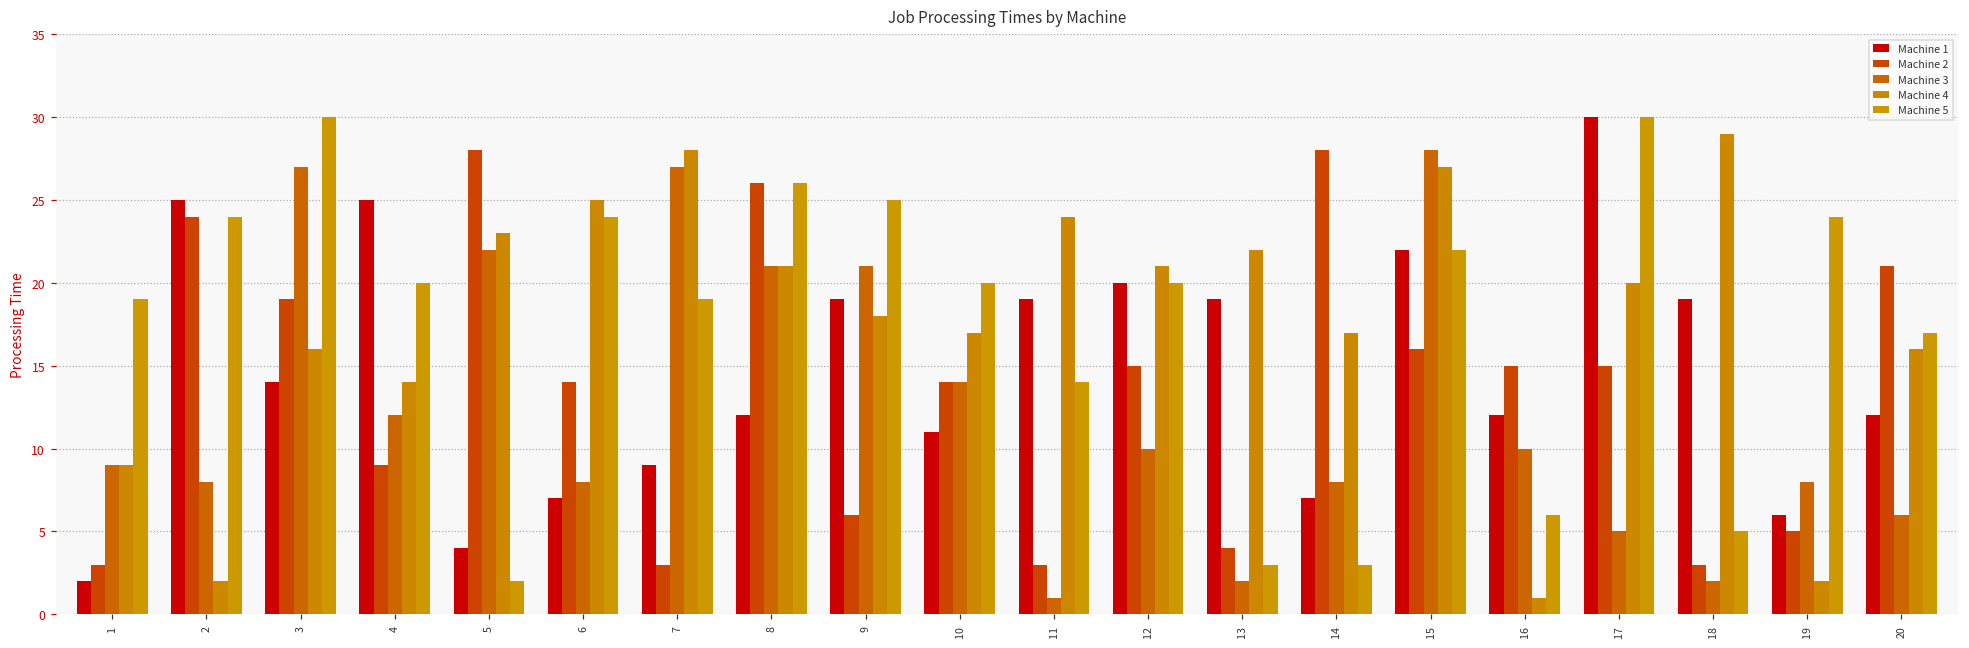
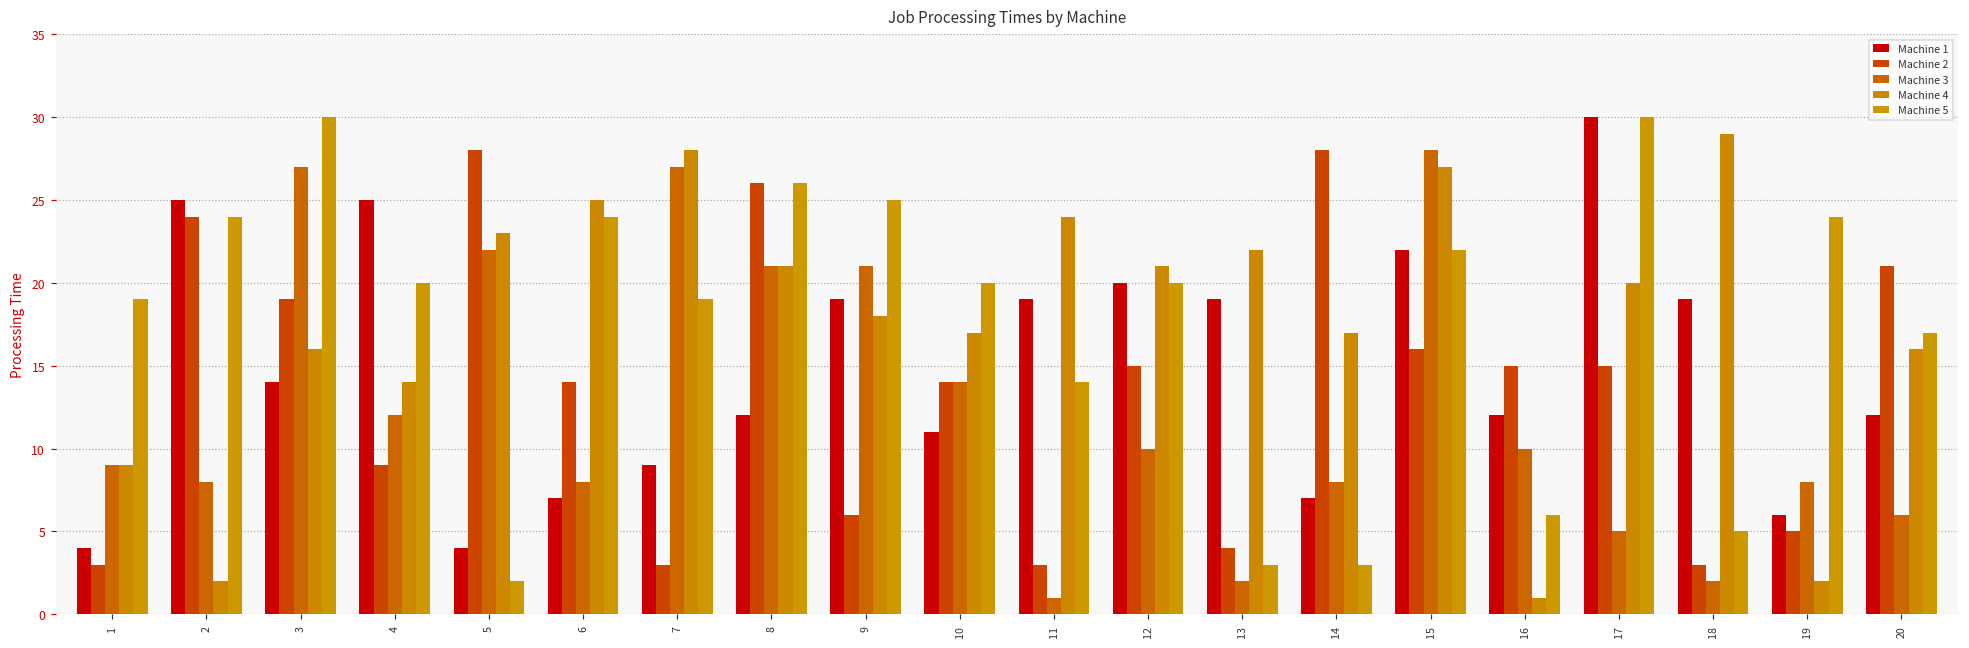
  {
    "Machine 1": {
-     "1": 2,
+     "1": 4,
      "2": 25,
      "3": 14,
      "4": 25,
      "5": 4,
      "6": 7,
      "7": 9,
      "8": 12,
      "9": 19,
      "10": 11,
      "11": 19,
      "12": 20,
      "13": 19,
      "14": 7,
      "15": 22,
      "16": 12,
      "17": 30,
      "18": 19,
      "19": 6,
      "20": 12
    }
  }
